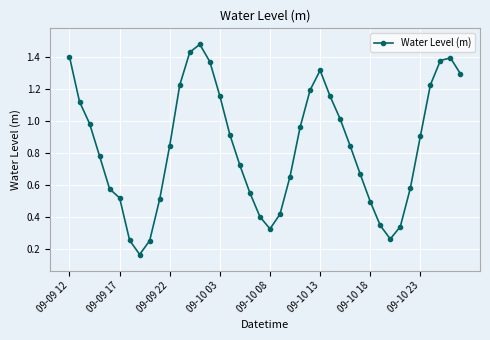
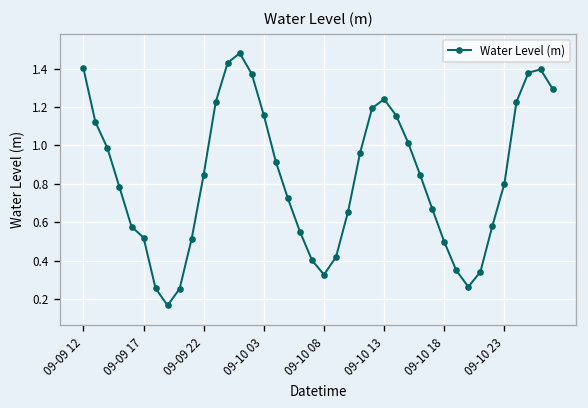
  {
    "09-09 12": 1.40,
    "09-09 17": 0.52,
    "09-09 22": 0.85,
    "09-10 03": 1.16,
    "09-10 08": 0.33,
-   "09-10 13": 1.32,
+   "09-10 13": 1.24,
    "09-10 18": 0.50,
-   "09-10 23": 0.91
+   "09-10 23": 0.80
  }
